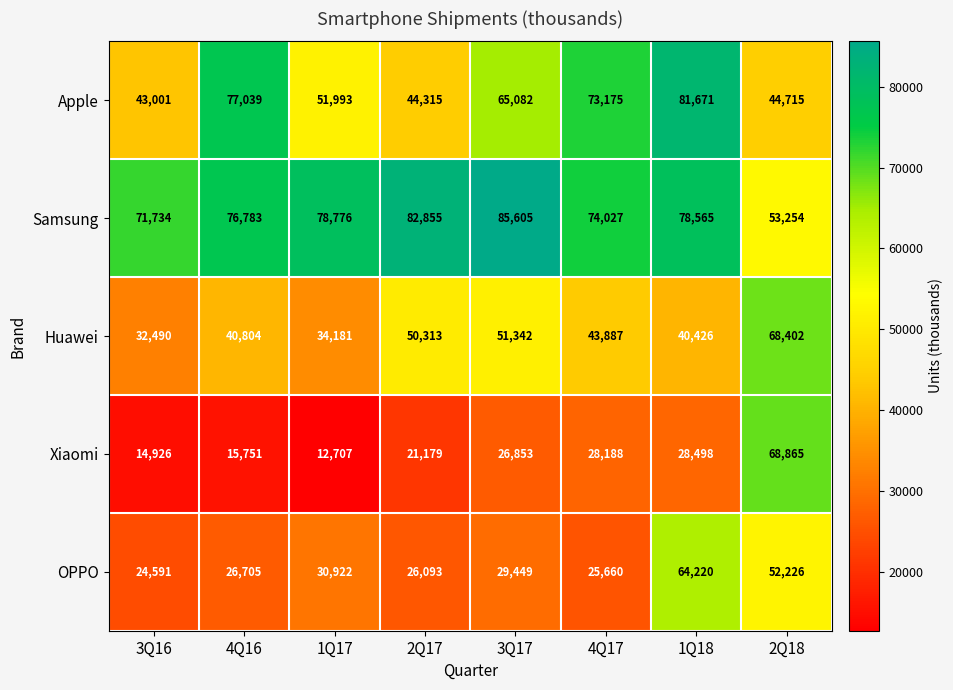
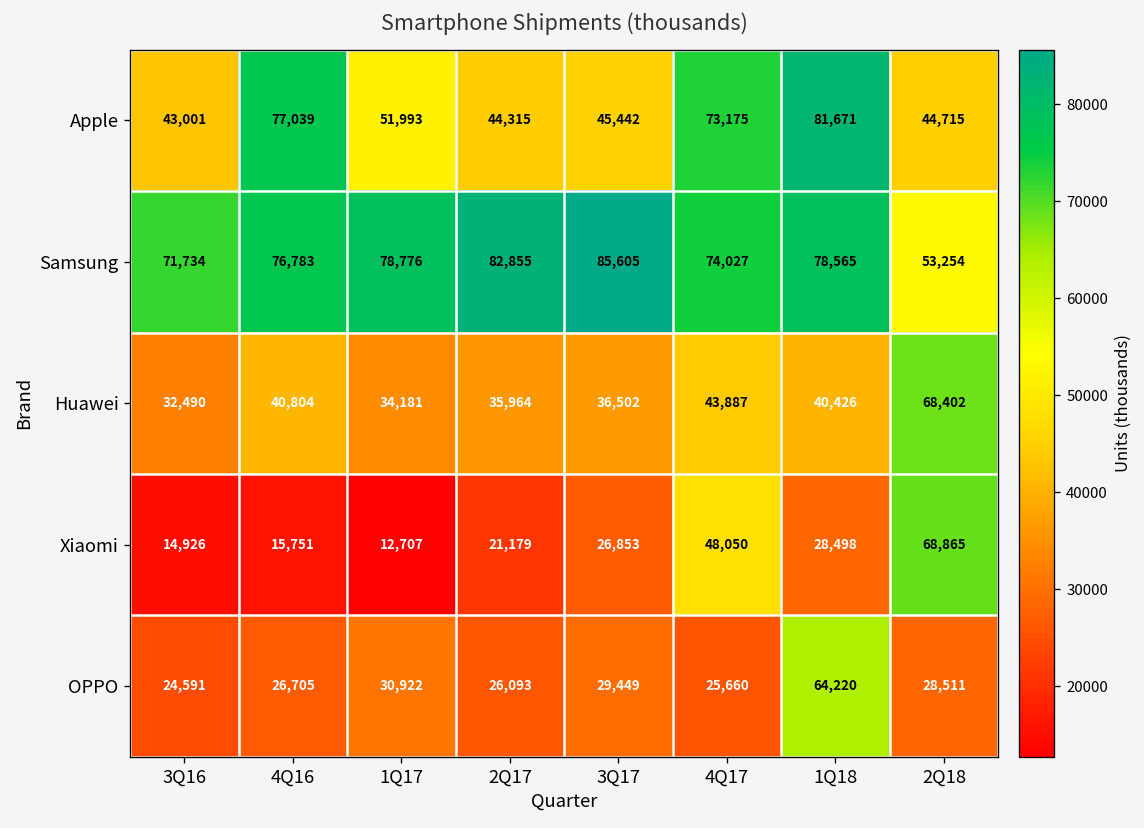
  {
    "Apple": {
      "3Q16": "43,001",
      "4Q16": "77,039",
      "1Q17": "51,993",
      "2Q17": "44,315",
-     "3Q17": "65,082",
+     "3Q17": "45,442",
      "4Q17": "73,175",
      "1Q18": "81,671",
      "2Q18": "44,715"
    },
    "Samsung": {
      "3Q16": "71,734",
      "4Q16": "76,783",
      "1Q17": "78,776",
      "2Q17": "82,855",
      "3Q17": "85,605",
      "4Q17": "74,027",
      "1Q18": "78,565",
      "2Q18": "53,254"
    },
    "Huawei": {
      "3Q16": "32,490",
      "4Q16": "40,804",
      "1Q17": "34,181",
-     "2Q17": "50,313",
-     "3Q17": "51,342",
+     "2Q17": "35,964",
+     "3Q17": "36,502",
      "4Q17": "43,887",
      "1Q18": "40,426",
      "2Q18": "68,402"
    },
    "Xiaomi": {
      "3Q16": "14,926",
      "4Q16": "15,751",
      "1Q17": "12,707",
      "2Q17": "21,179",
      "3Q17": "26,853",
-     "4Q17": "28,188",
+     "4Q17": "48,050",
      "1Q18": "28,498",
      "2Q18": "68,865"
    },
    "OPPO": {
      "3Q16": "24,591",
      "4Q16": "26,705",
      "1Q17": "30,922",
      "2Q17": "26,093",
      "3Q17": "29,449",
      "4Q17": "25,660",
      "1Q18": "64,220",
-     "2Q18": "52,226"
+     "2Q18": "28,511"
    }
  }
